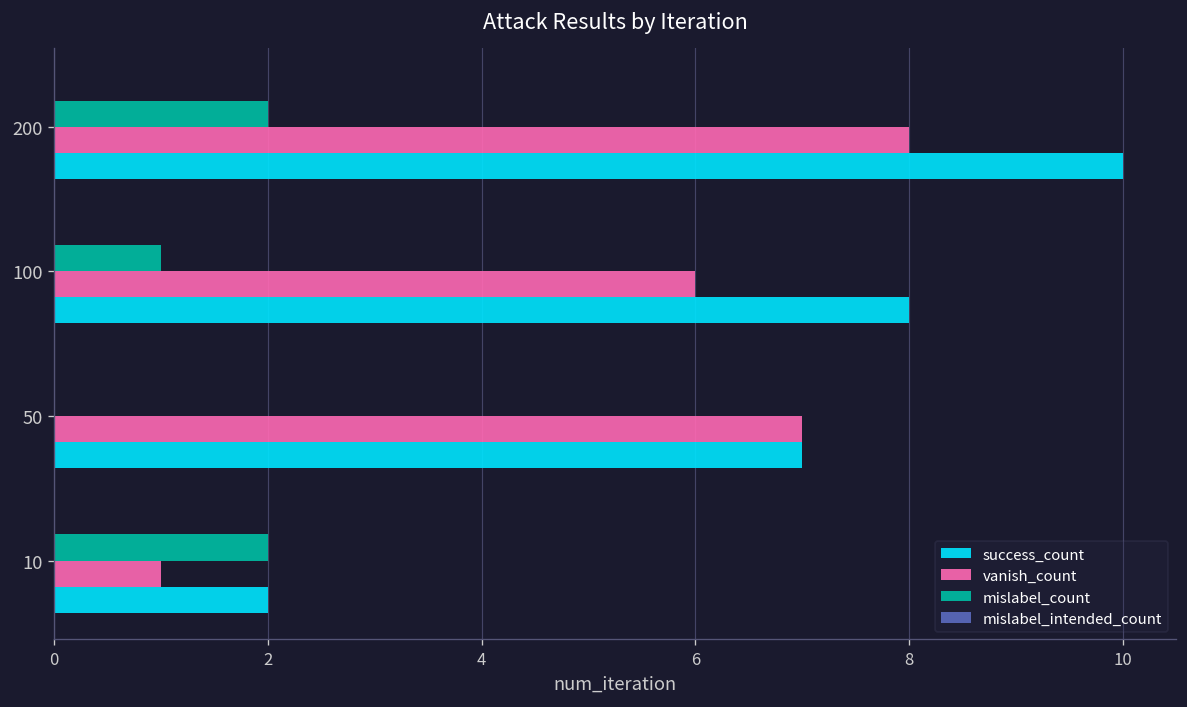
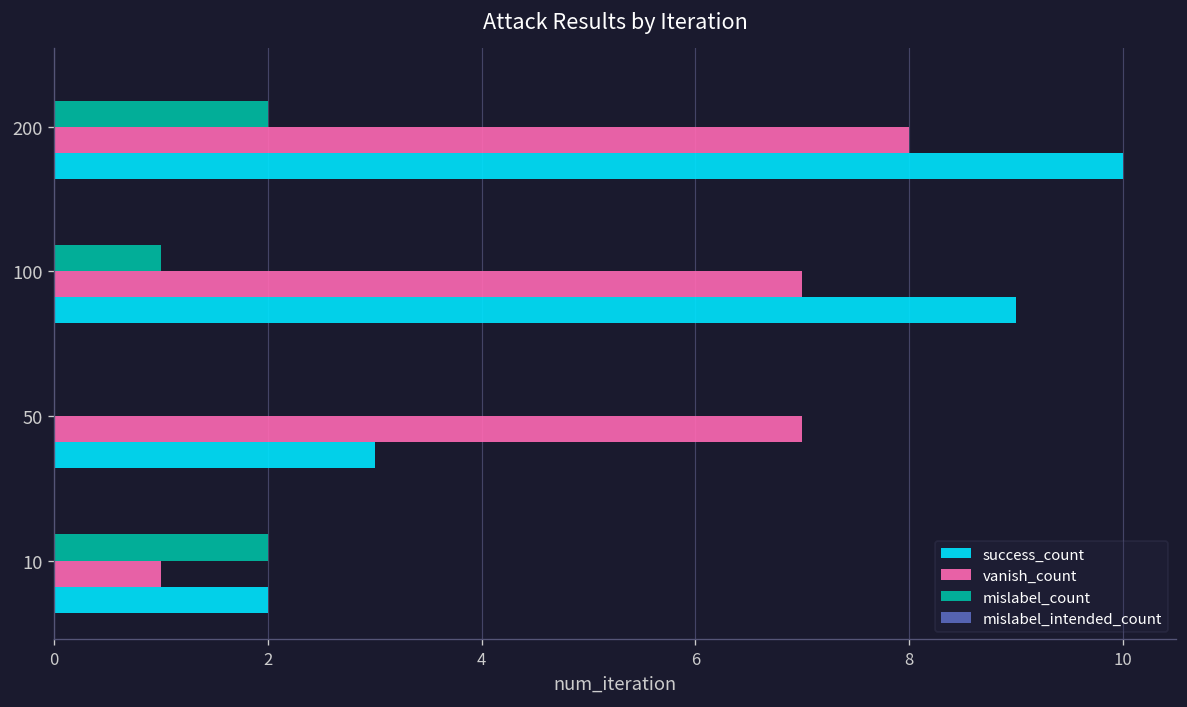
  {
    "success_count": {
      "200": 10,
-     "100": 8,
-     "50": 7,
+     "100": 9,
+     "50": 3,
      "10": 2
    },
    "vanish_count": {
      "200": 8,
-     "100": 6,
+     "100": 7,
      "50": 7,
      "10": 1
    },
    "mislabel_count": {
      "200": 2,
      "100": 1,
      "50": 0,
      "10": 2
    },
    "mislabel_intended_count": {
      "200": 0,
      "100": 0,
      "50": 0,
      "10": 0
    }
  }
